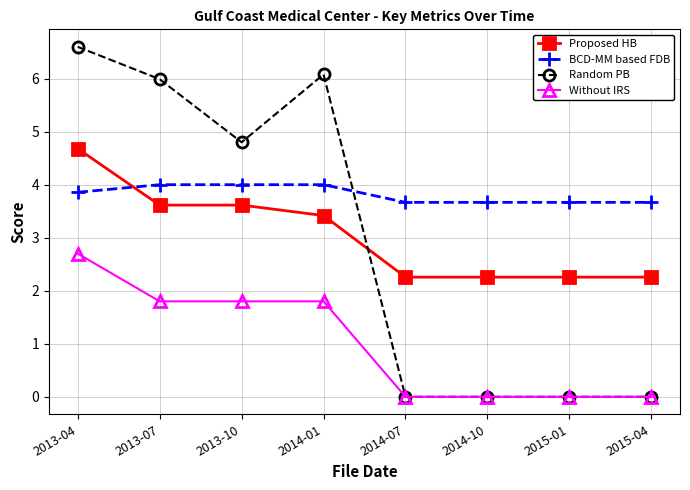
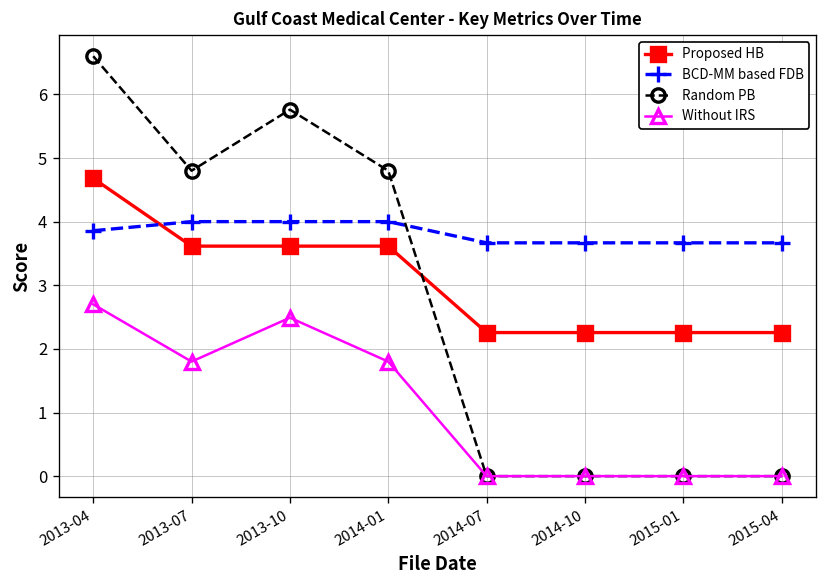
  {
    "Proposed HB": {
      "2013-04": 4.7,
      "2013-07": 3.6,
      "2013-10": 3.6,
-     "2014-01": 3.4,
+     "2014-01": 3.6,
      "2014-07": 2.3,
      "2014-10": 2.3,
      "2015-01": 2.3,
      "2015-04": 2.3
    },
    "BCD-MM based FDB": {
      "2013-04": 3.9,
      "2013-07": 4.0,
      "2013-10": 4.0,
      "2014-01": 4.0,
      "2014-07": 3.7,
      "2014-10": 3.7,
      "2015-01": 3.7,
      "2015-04": 3.7
    },
    "Random PB": {
      "2013-04": 6.6,
-     "2013-07": 6.0,
-     "2013-10": 4.8,
-     "2014-01": 6.1
+     "2013-07": 4.8,
+     "2013-10": 5.8,
+     "2014-01": 4.8
    },
    "Without IRS": {
      "2013-04": 2.7,
      "2013-07": 1.8,
-     "2013-10": 1.8,
+     "2013-10": 2.5,
      "2014-01": 1.8
    }
  }
